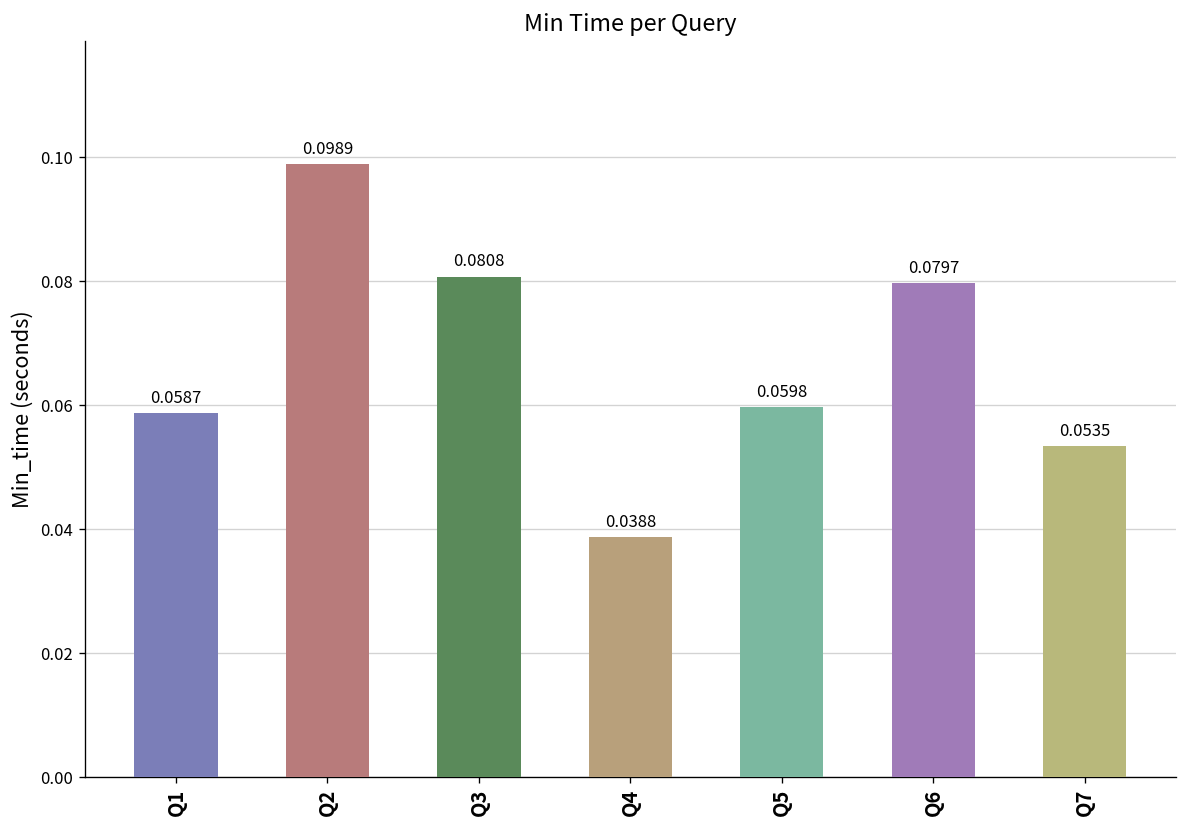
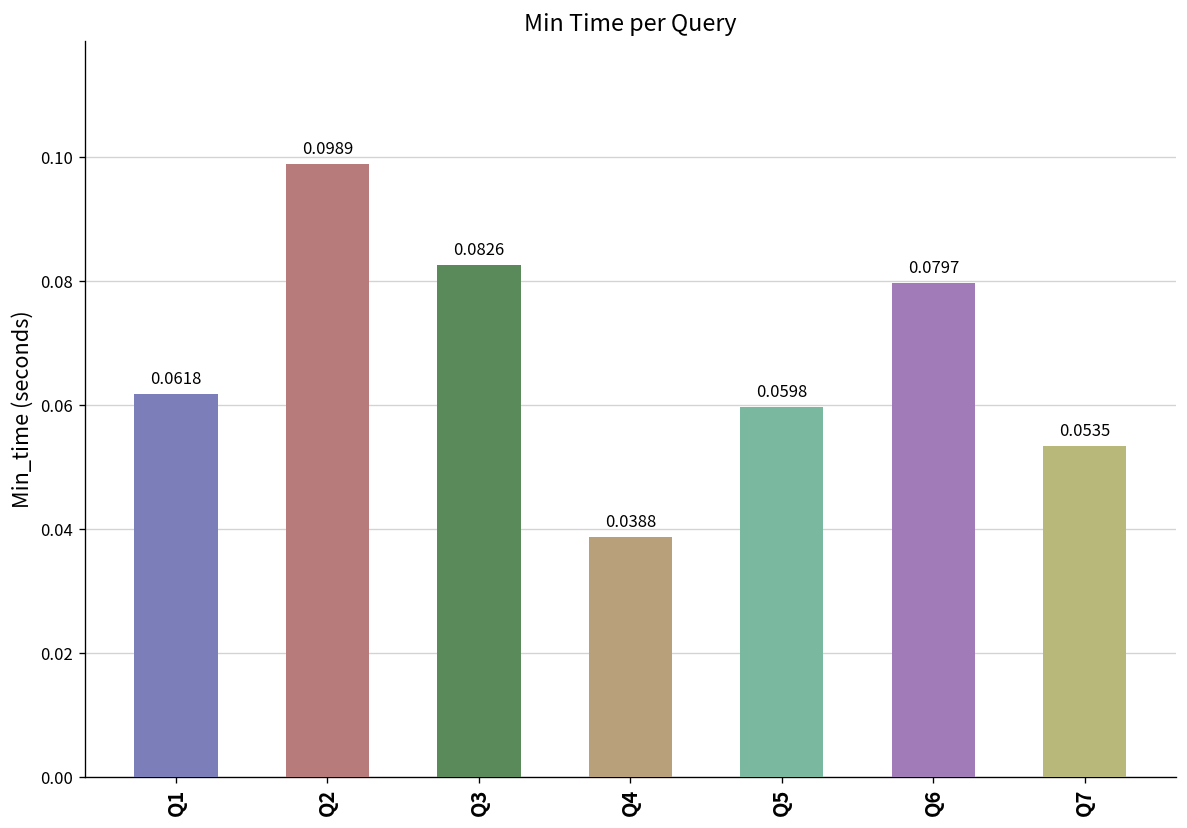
  {
-   "Q1": 0.0587,
+   "Q1": 0.0618,
    "Q2": 0.0989,
-   "Q3": 0.0808,
+   "Q3": 0.0826,
    "Q4": 0.0388,
    "Q5": 0.0598,
    "Q6": 0.0797,
    "Q7": 0.0535
  }
